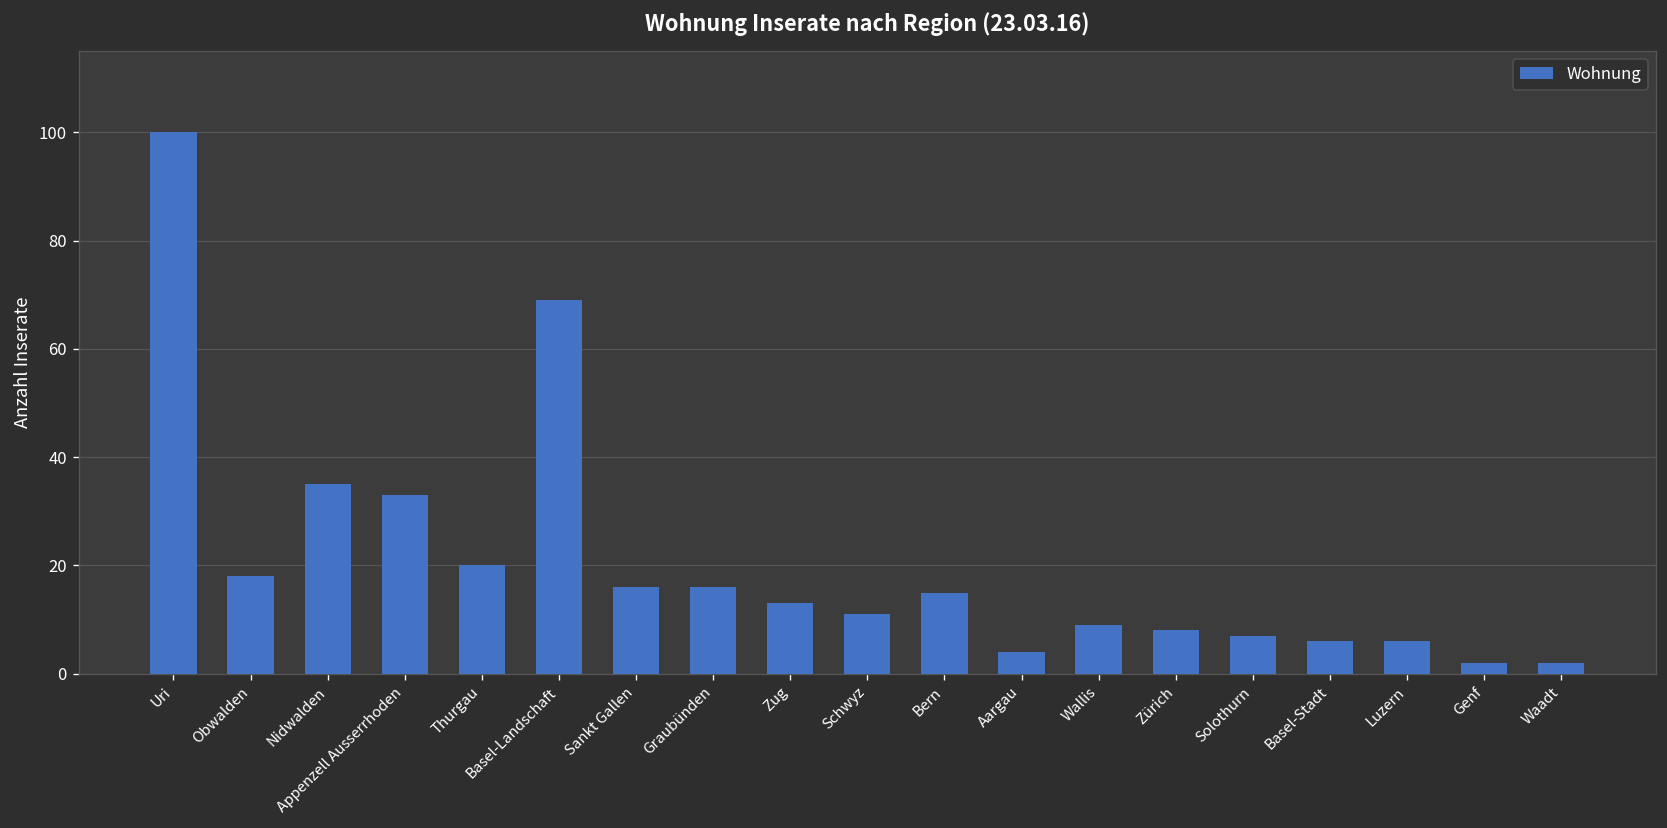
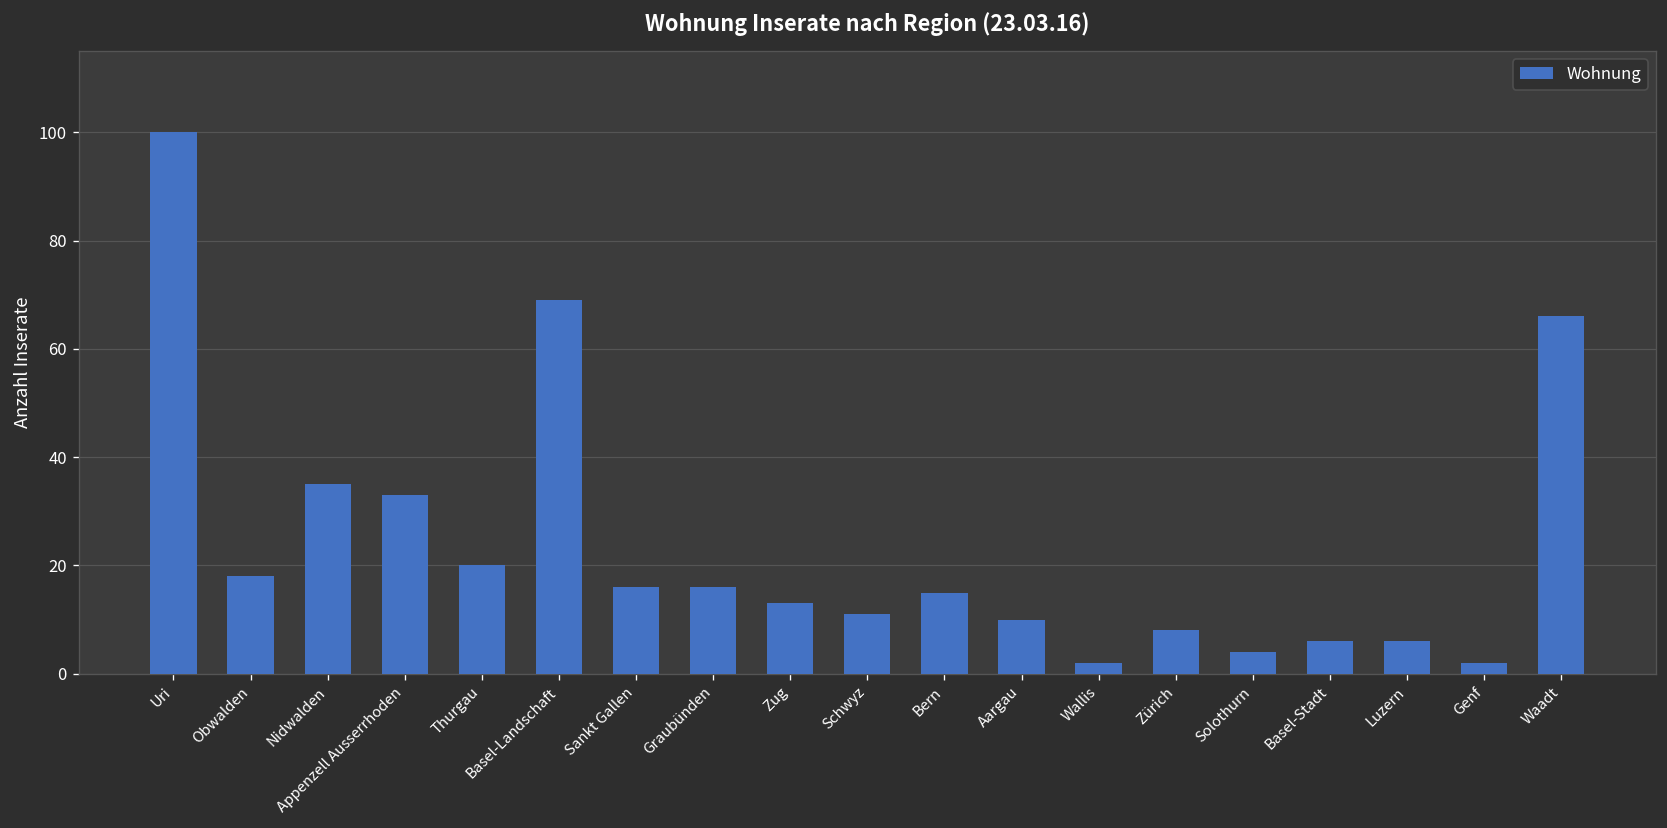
  {
    "Uri": 100,
    "Obwalden": 18,
    "Nidwalden": 35,
    "Appenzell Ausserrhoden": 33,
    "Thurgau": 20,
    "Basel-Landschaft": 69,
    "Sankt Gallen": 16,
    "Graubünden": 16,
    "Zug": 13,
    "Schwyz": 11,
    "Bern": 15,
-   "Aargau": 4,
-   "Wallis": 9,
+   "Aargau": 10,
+   "Wallis": 2,
    "Zürich": 8,
-   "Solothurn": 7,
+   "Solothurn": 4,
    "Basel-Stadt": 6,
    "Luzern": 6,
    "Genf": 2,
-   "Waadt": 2
+   "Waadt": 66
  }
